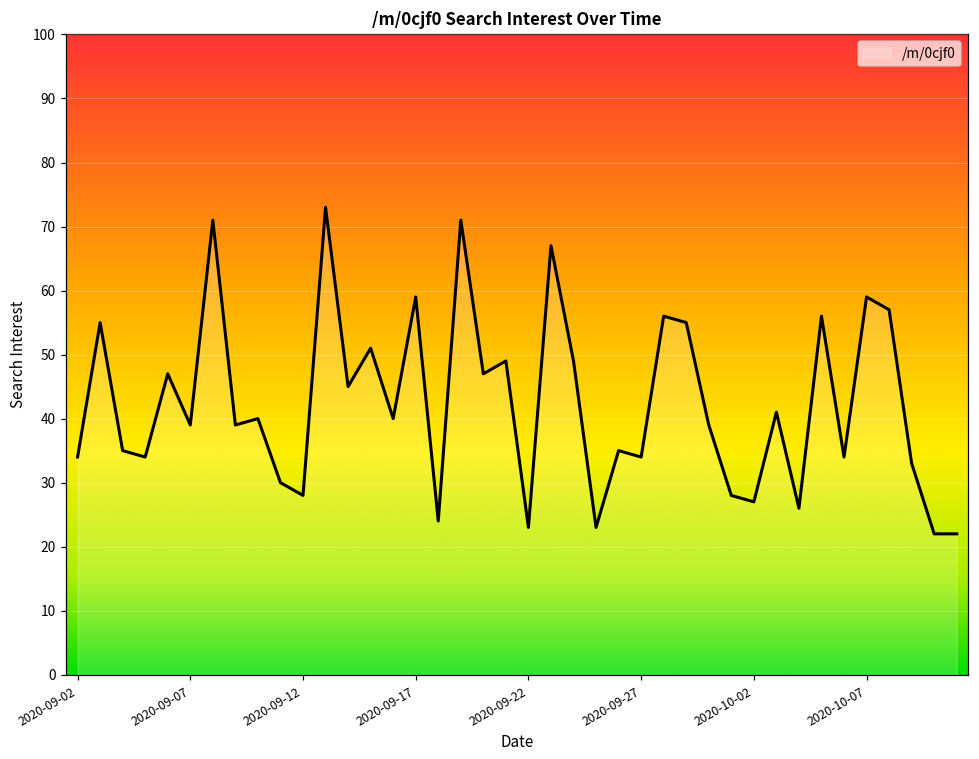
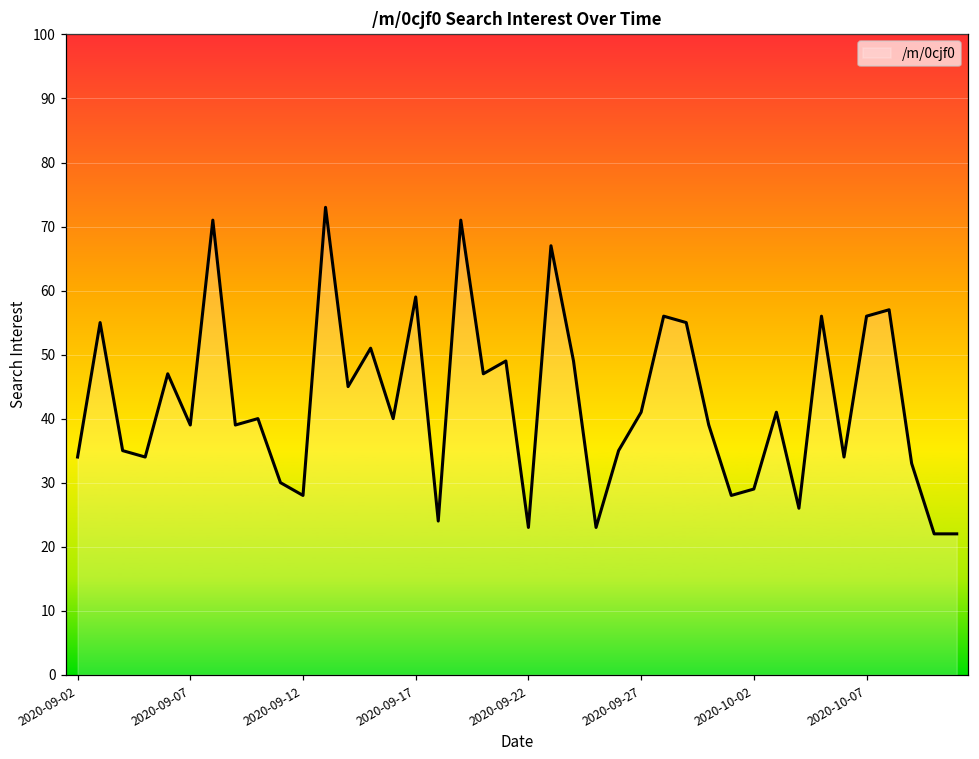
  {
    "2020-09-02": 34,
    "2020-09-07": 39,
    "2020-09-12": 28,
    "2020-09-17": 59,
    "2020-09-22": 23,
-   "2020-09-27": 34,
-   "2020-10-02": 27,
-   "2020-10-07": 59
+   "2020-09-27": 41,
+   "2020-10-02": 29,
+   "2020-10-07": 56
  }
